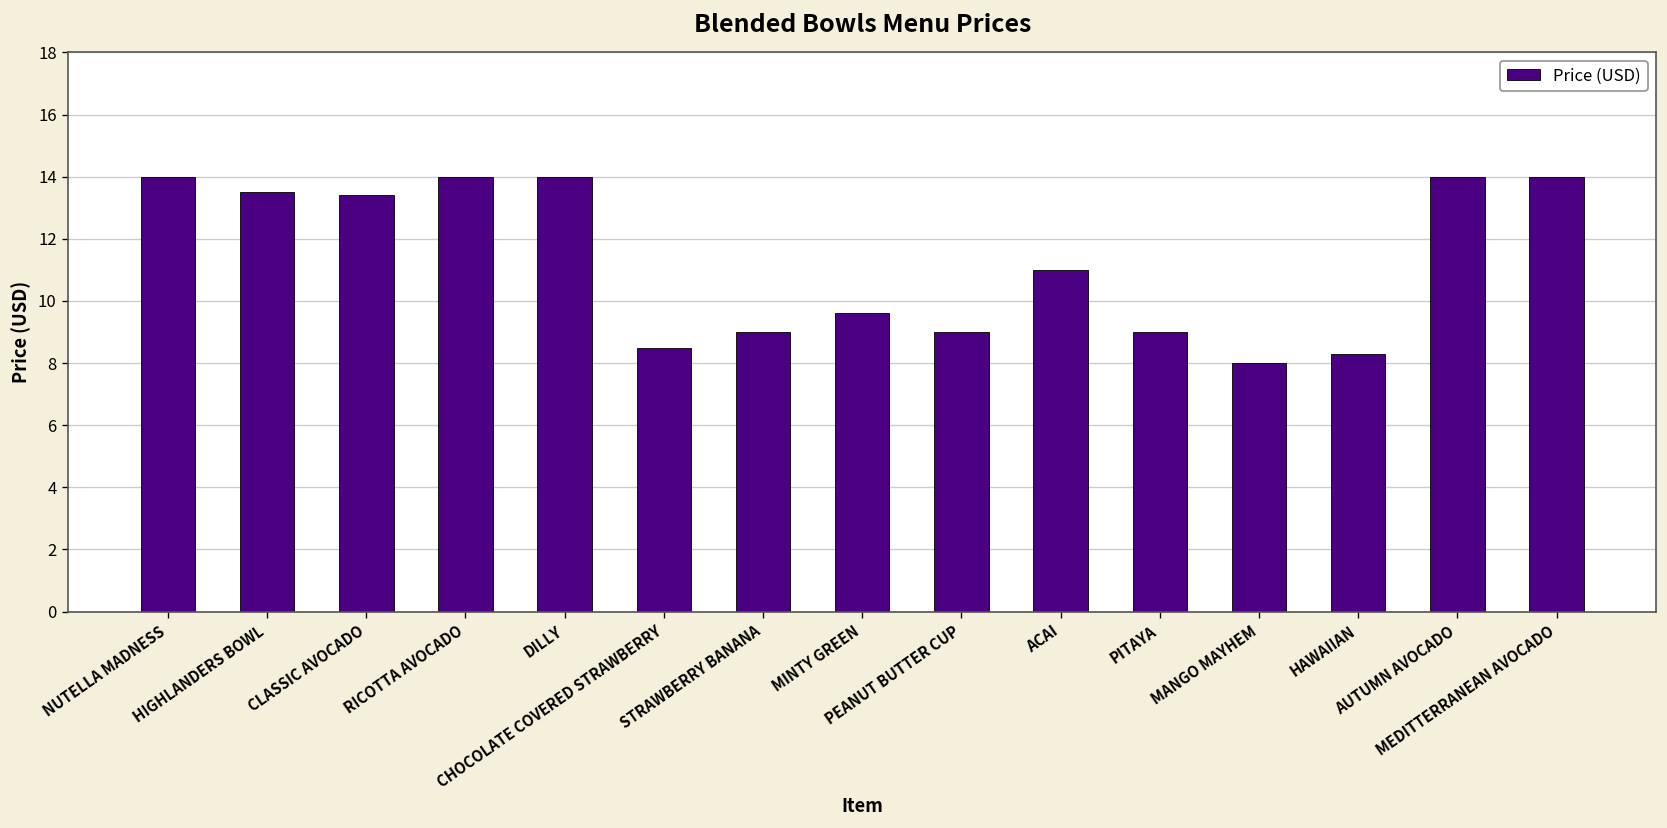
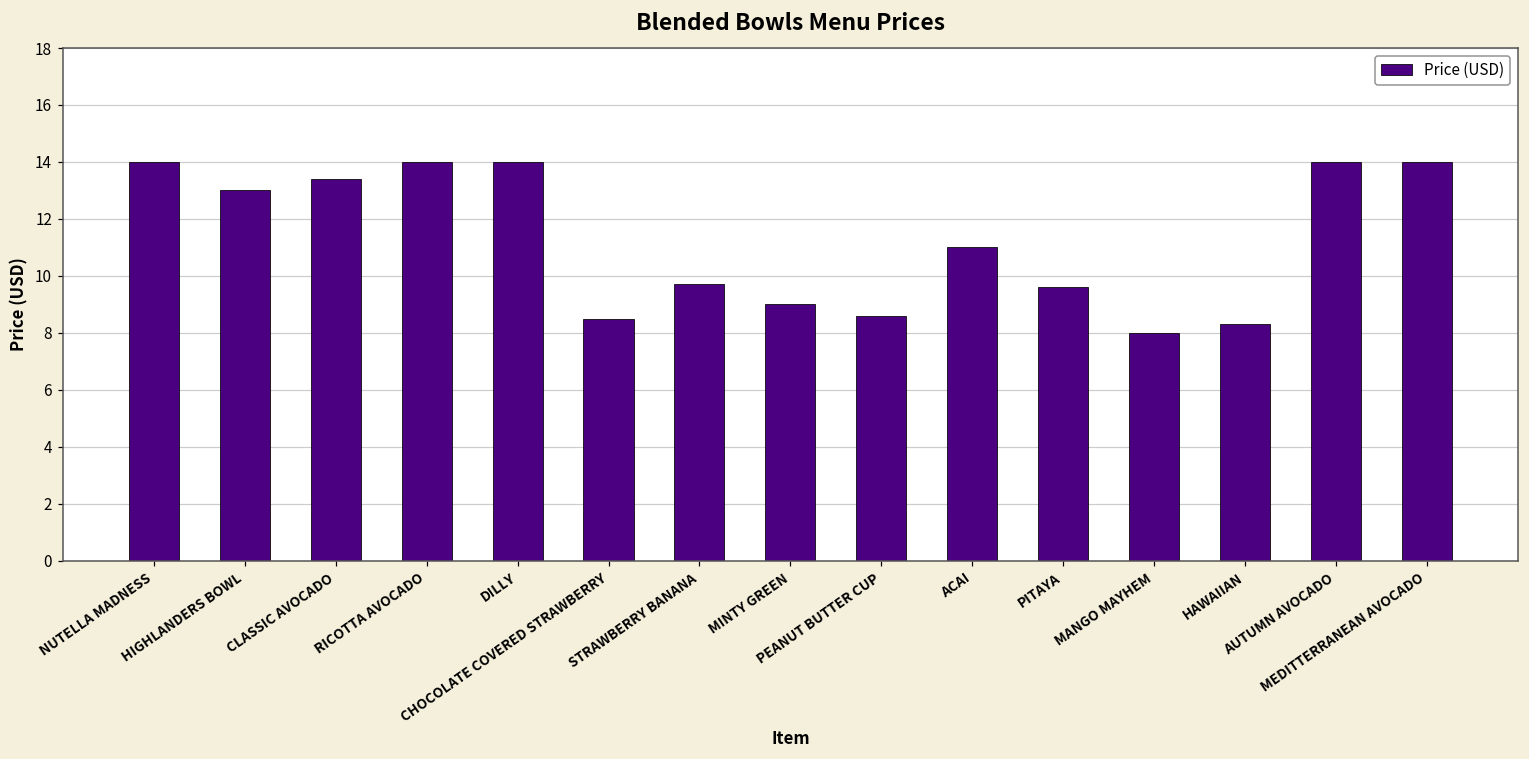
  {
    "NUTELLA MADNESS": 14.0,
-   "HIGHLANDERS BOWL": 13.5,
+   "HIGHLANDERS BOWL": 13.0,
    "CLASSIC AVOCADO": 13.4,
    "RICOTTA AVOCADO": 14.0,
    "DILLY": 14.0,
    "CHOCOLATE COVERED STRAWBERRY": 8.5,
-   "STRAWBERRY BANANA": 9.0,
-   "MINTY GREEN": 9.6,
-   "PEANUT BUTTER CUP": 9.0,
+   "STRAWBERRY BANANA": 9.7,
+   "MINTY GREEN": 9.0,
+   "PEANUT BUTTER CUP": 8.6,
    "ACAI": 11.0,
-   "PITAYA": 9.0,
+   "PITAYA": 9.6,
    "MANGO MAYHEM": 8.0,
    "HAWAIIAN": 8.3,
    "AUTUMN AVOCADO": 14.0,
    "MEDITTERRANEAN AVOCADO": 14.0
  }
